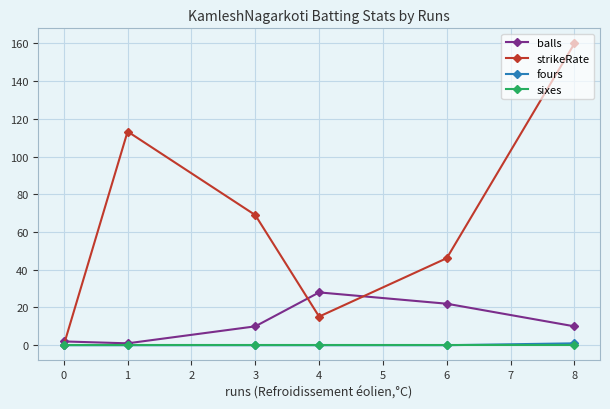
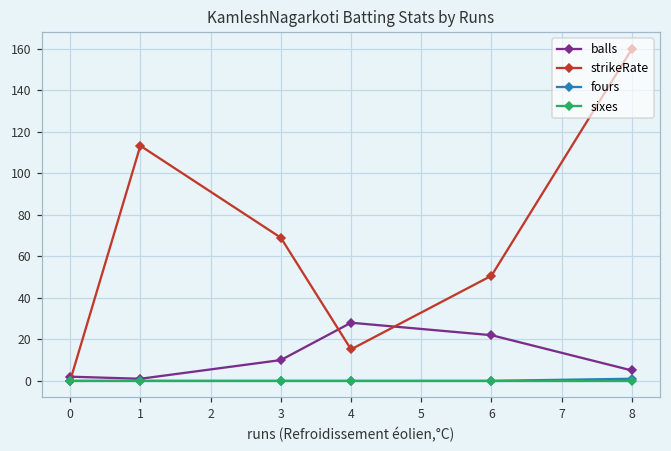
  {
    "balls": {
      "0": 2,
      "3": 10,
      "4": 28,
      "6": 22,
-     "8": 10
+     "8": 5
    },
    "strikeRate": {
      "1": 113,
      "3": 69,
      "4": 15,
-     "6": 46
+     "6": 51
    }
  }
